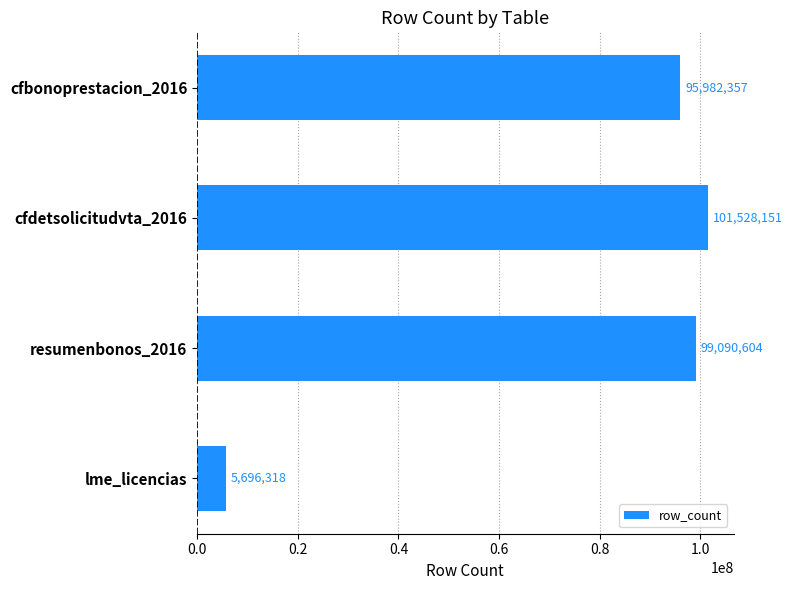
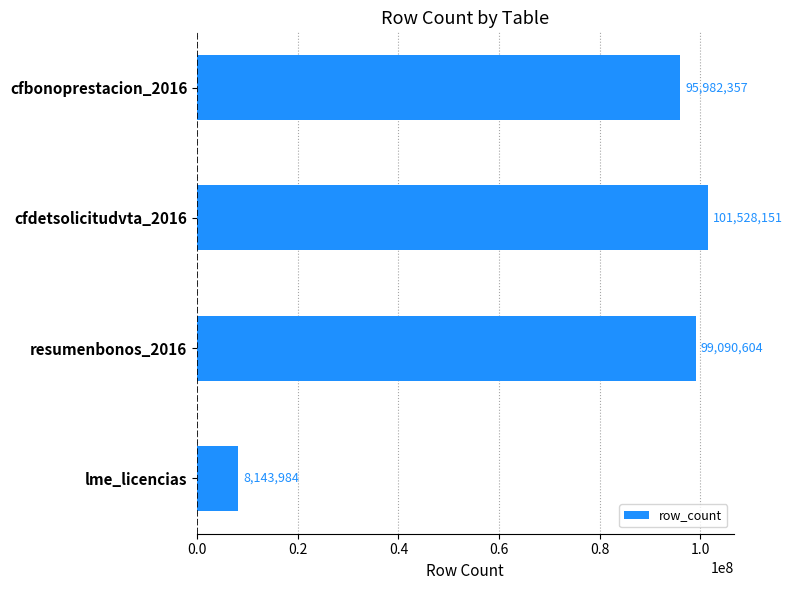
  {
    "cfbonoprestacion_2016": "95,982,357",
    "cfdetsolicitudvta_2016": "101,528,151",
    "resumenbonos_2016": "99,090,604",
-   "lme_licencias": "5,696,318"
+   "lme_licencias": "8,143,984"
  }
